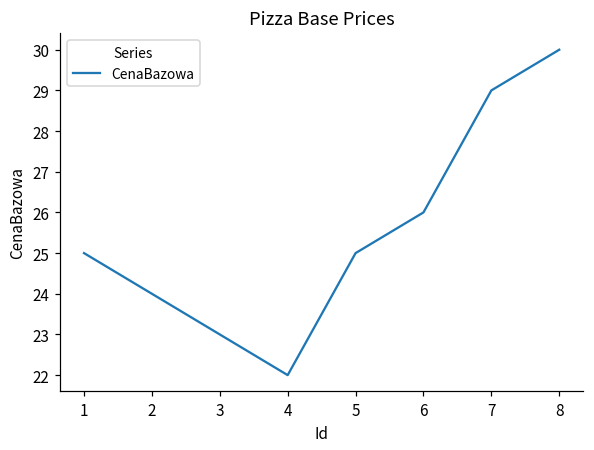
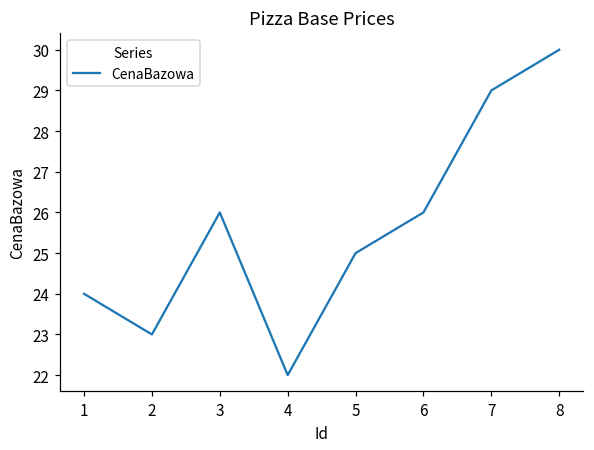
  {
-   "1": 25,
-   "2": 24,
-   "3": 23,
+   "1": 24,
+   "2": 23,
+   "3": 26,
    "4": 22,
    "5": 25,
    "6": 26,
    "7": 29,
    "8": 30
  }
